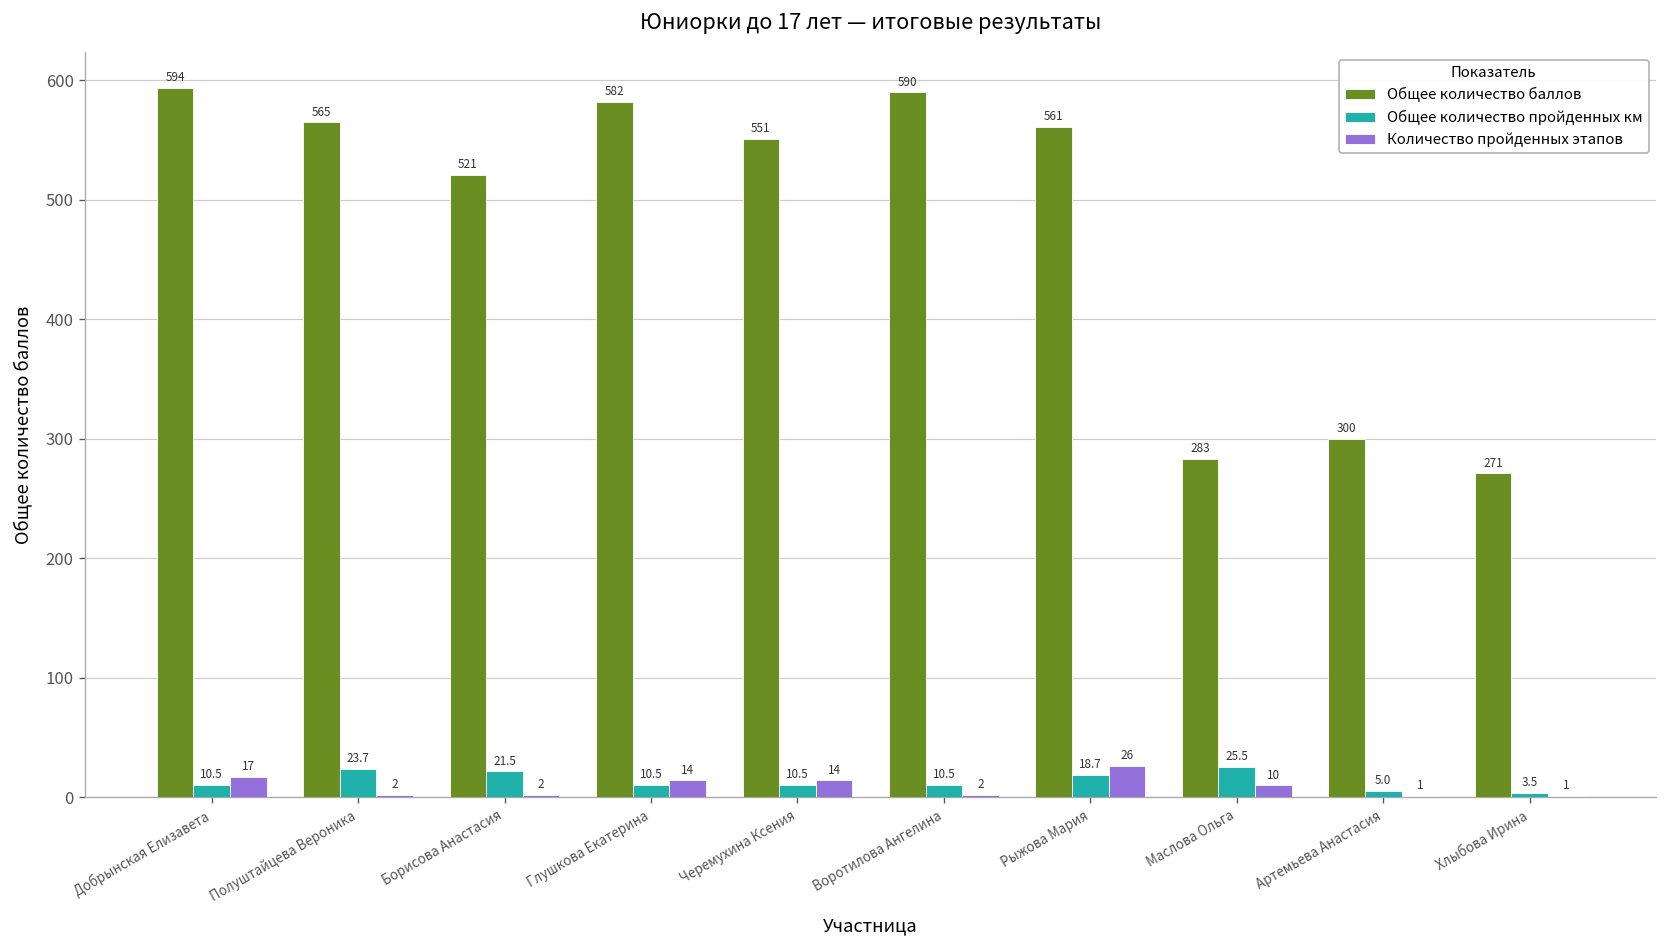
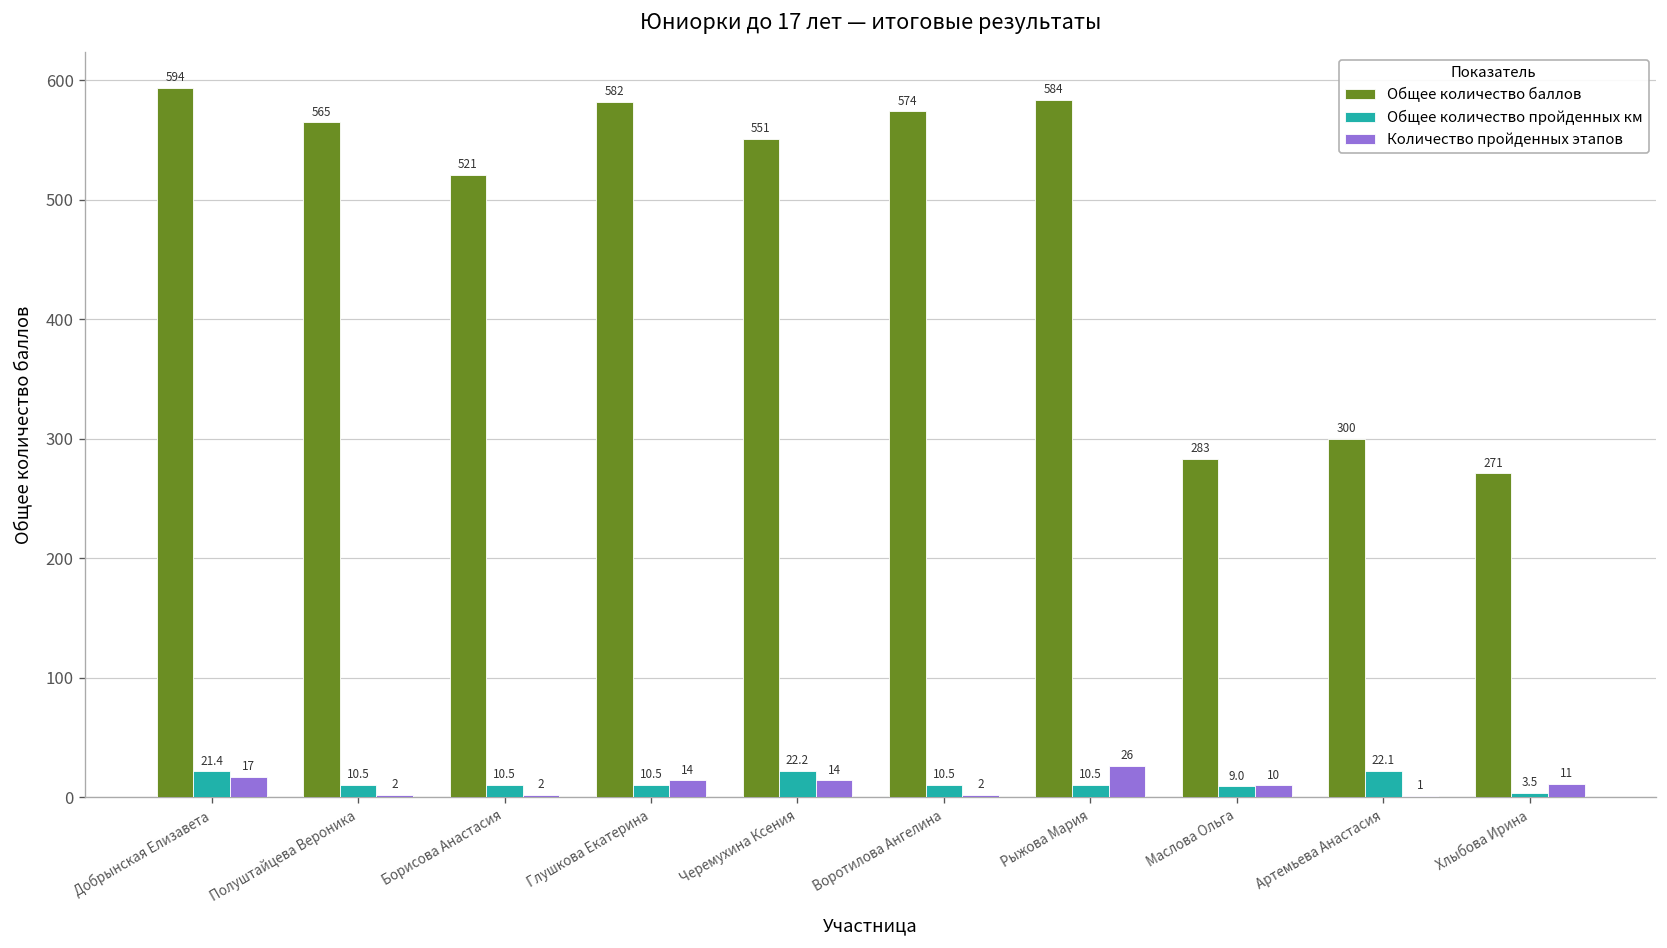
  {
    "Общее количество баллов": {
      "Добрынская Елизавета": 594,
      "Полуштайцева Вероника": 565,
      "Борисова Анастасия": 521,
      "Глушкова Екатерина": 582,
      "Черемухина Ксения": 551,
-     "Воротилова Ангелина": 590,
-     "Рыжова Мария": 561,
+     "Воротилова Ангелина": 574,
+     "Рыжова Мария": 584,
      "Маслова Ольга": 283,
      "Артемьева Анастасия": 300,
      "Хлыбова Ирина": 271
    },
    "Общее количество пройденных км": {
-     "Добрынская Елизавета": 10.5,
-     "Полуштайцева Вероника": 23.7,
-     "Борисова Анастасия": 21.5,
+     "Добрынская Елизавета": 21.4,
+     "Полуштайцева Вероника": 10.5,
+     "Борисова Анастасия": 10.5,
      "Глушкова Екатерина": 10.5,
-     "Черемухина Ксения": 10.5,
+     "Черемухина Ксения": 22.2,
      "Воротилова Ангелина": 10.5,
-     "Рыжова Мария": 18.7,
-     "Маслова Ольга": 25.5,
-     "Артемьева Анастасия": 5.0,
+     "Рыжова Мария": 10.5,
+     "Маслова Ольга": 9.0,
+     "Артемьева Анастасия": 22.1,
      "Хлыбова Ирина": 3.5
    },
    "Количество пройденных этапов": {
      "Добрынская Елизавета": 17,
      "Полуштайцева Вероника": 2,
      "Борисова Анастасия": 2,
      "Глушкова Екатерина": 14,
      "Черемухина Ксения": 14,
      "Воротилова Ангелина": 2,
      "Рыжова Мария": 26,
      "Маслова Ольга": 10,
      "Артемьева Анастасия": 1,
-     "Хлыбова Ирина": 1
+     "Хлыбова Ирина": 11
    }
  }
